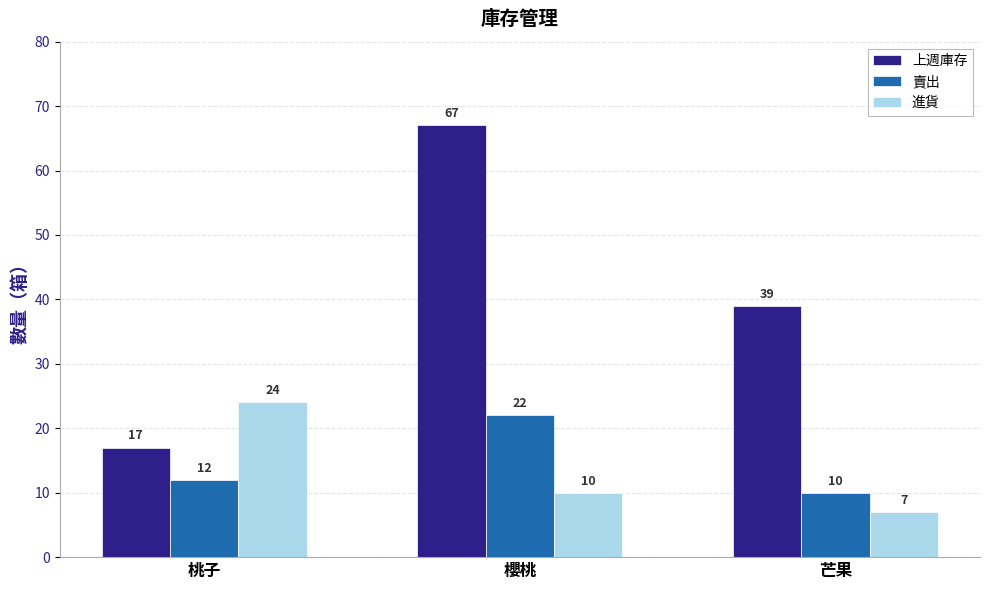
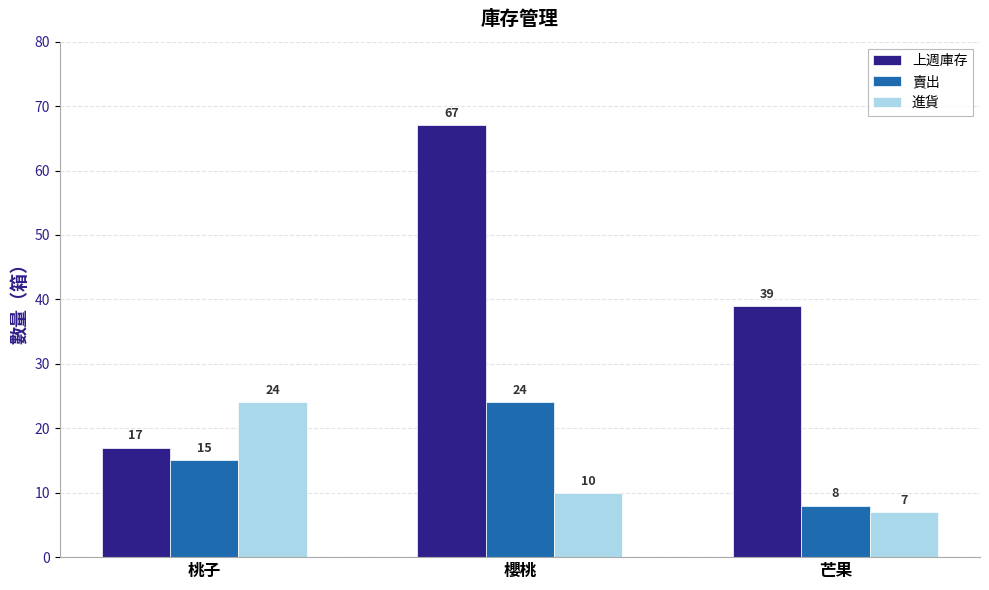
  {
    "上週庫存": {
      "桃子": 17,
      "櫻桃": 67,
      "芒果": 39
    },
    "賣出": {
-     "桃子": 12,
-     "櫻桃": 22,
-     "芒果": 10
+     "桃子": 15,
+     "櫻桃": 24,
+     "芒果": 8
    },
    "進貨": {
      "桃子": 24,
      "櫻桃": 10,
      "芒果": 7
    }
  }
